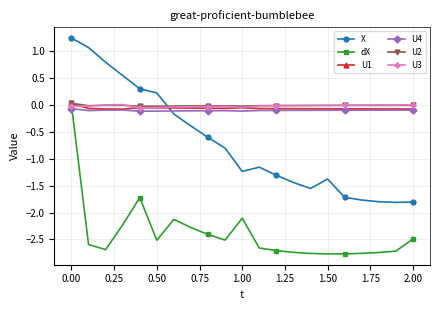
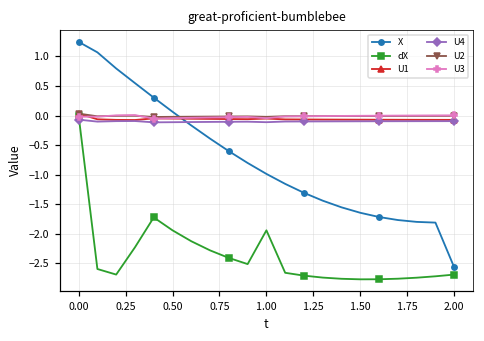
  {
    "X": {
      "0.00": 1.2,
-     "0.50": 0.2,
-     "1.00": -1.2,
-     "1.50": -1.4,
-     "2.00": -1.8
+     "0.50": 0.1,
+     "1.00": -1.0,
+     "1.50": -1.6,
+     "2.00": -2.6
    },
    "dX": {
-     "0.50": -2.5,
-     "1.00": -2.1,
+     "0.50": -1.9,
+     "1.00": -1.9,
      "1.50": -2.8,
-     "2.00": -2.5
+     "2.00": -2.7
    },
    "U4": {
      "0.00": -0.1,
      "0.50": -0.1,
      "1.00": -0.1
    }
  }
